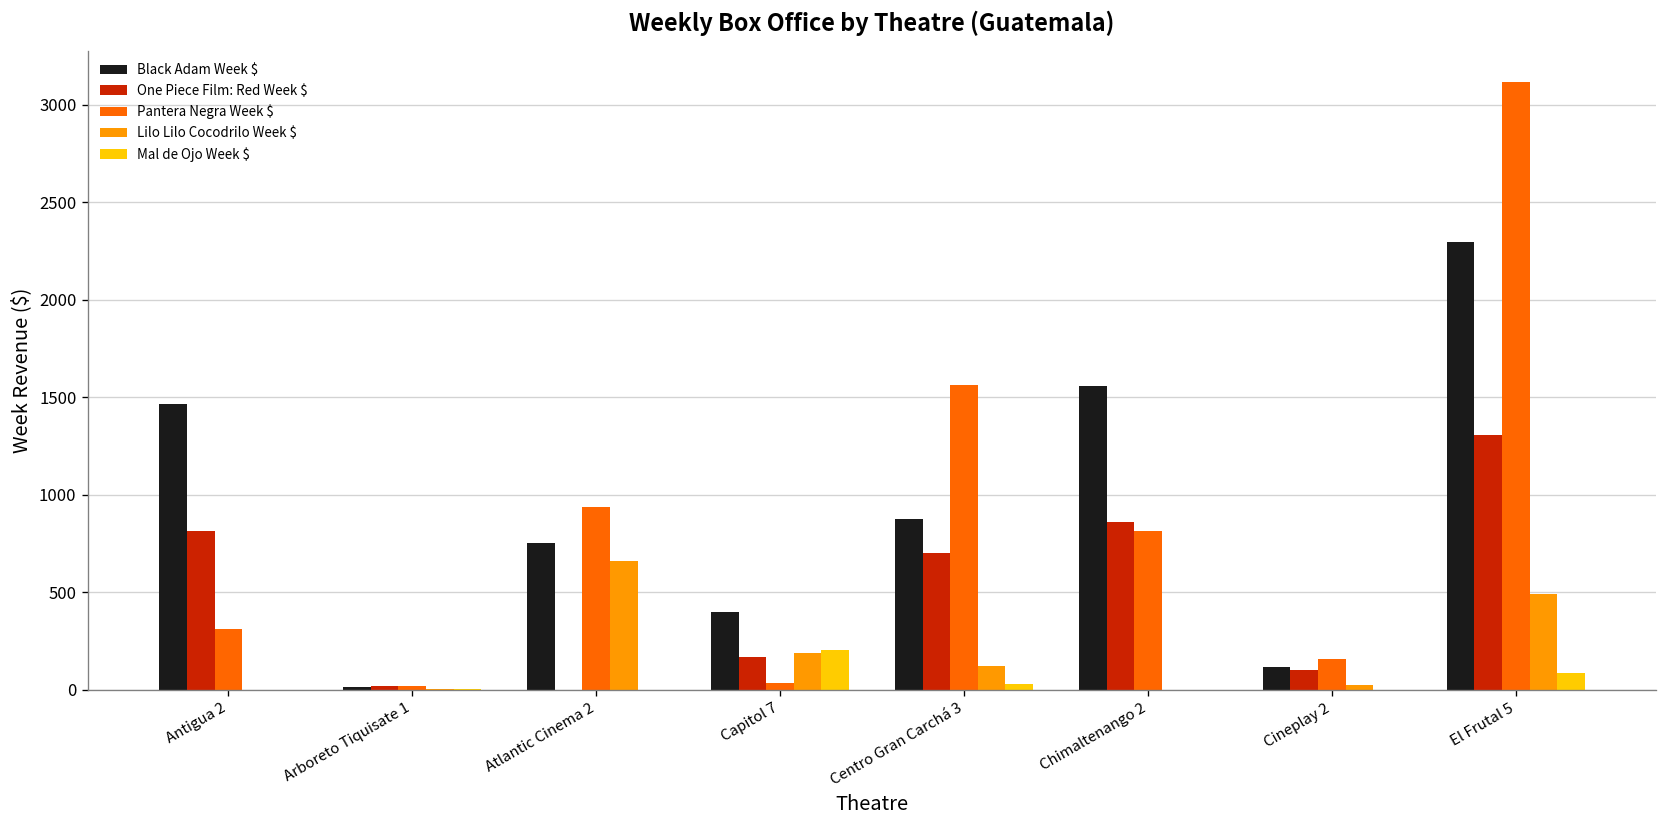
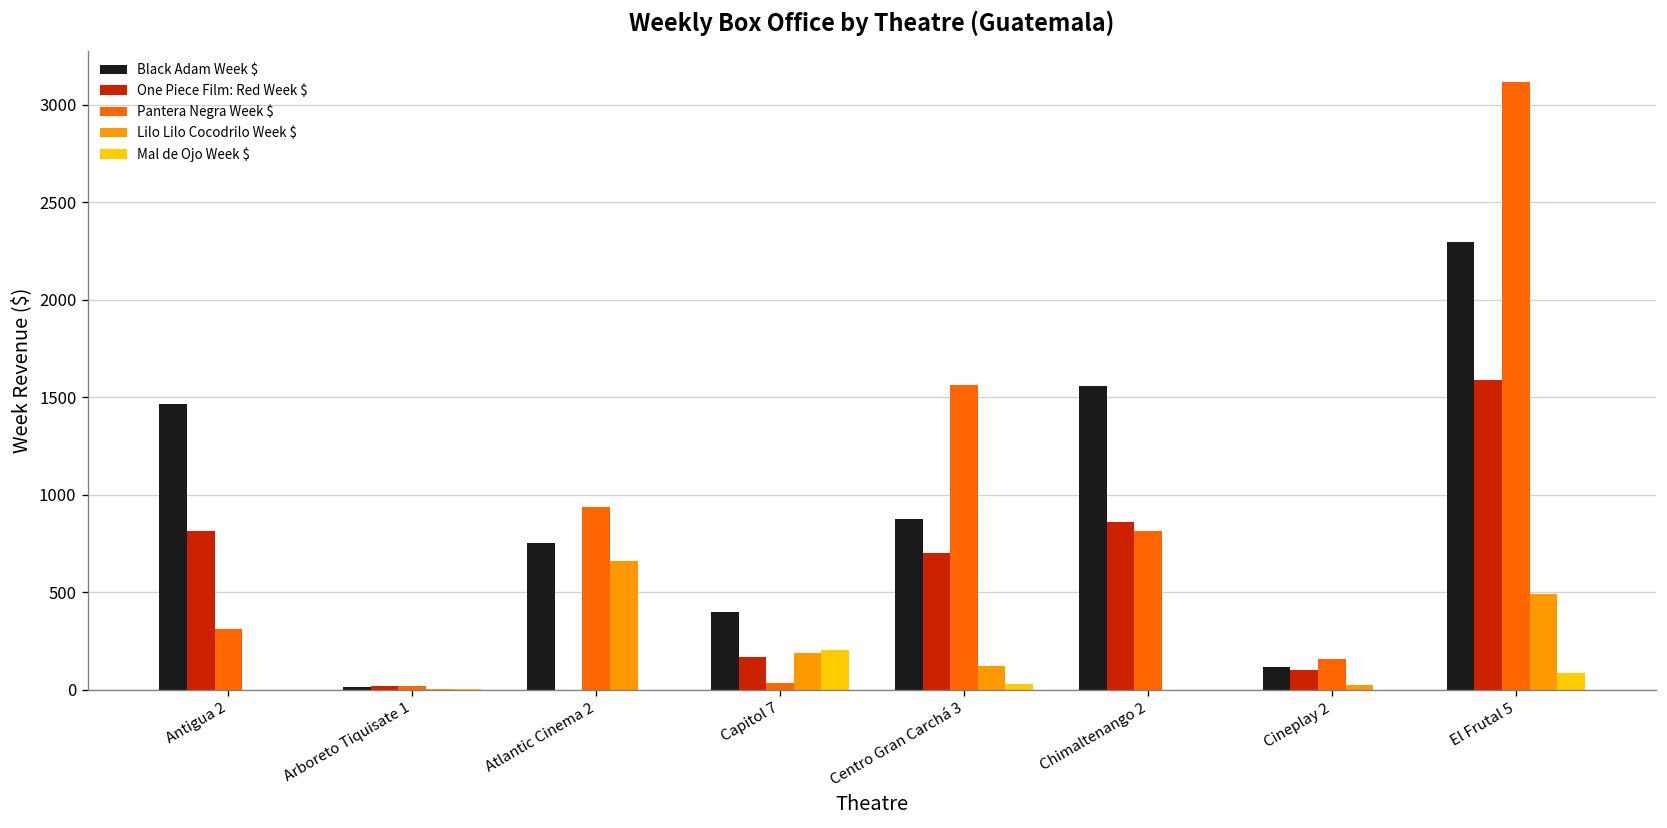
  {
    "Black Adam Week $": {
      "Antigua 2": 1460,
      "Atlantic Cinema 2": 750,
      "Capitol 7": 400,
      "Centro Gran Carchá 3": 880,
      "Chimaltenango 2": 1560,
      "Cineplay 2": 120,
      "El Frutal 5": 2300
    },
    "One Piece Film: Red Week $": {
      "Antigua 2": 810,
      "Arboreto Tiquisate 1": 20,
      "Atlantic Cinema 2": 0,
      "Capitol 7": 170,
      "Centro Gran Carchá 3": 700,
      "Chimaltenango 2": 860,
      "Cineplay 2": 100,
-     "El Frutal 5": 1310
+     "El Frutal 5": 1590
    }
  }
